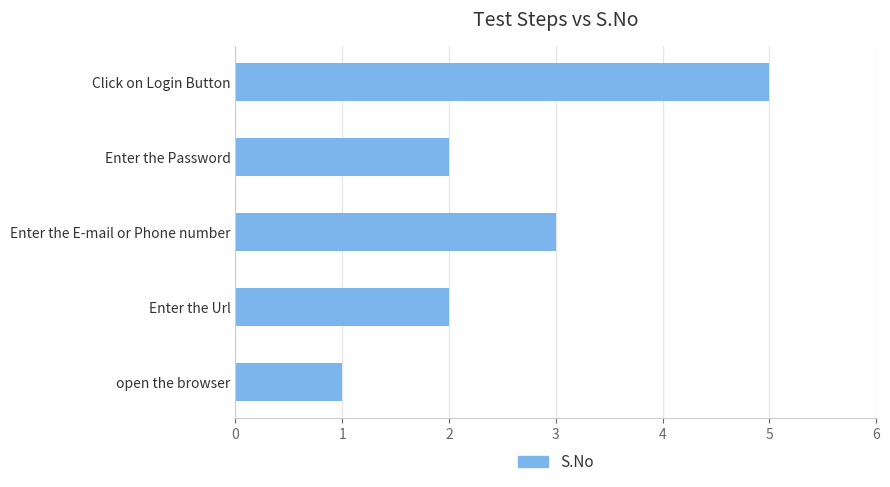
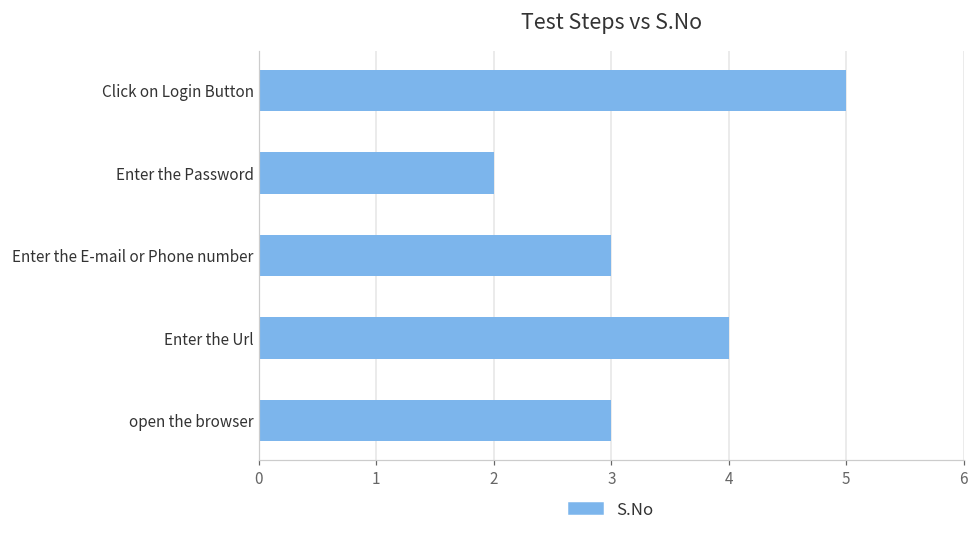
  {
    "Click on Login Button": 5,
    "Enter the Password": 2,
    "Enter the E-mail or Phone number": 3,
-   "Enter the Url": 2,
-   "open the browser": 1
+   "Enter the Url": 4,
+   "open the browser": 3
  }
